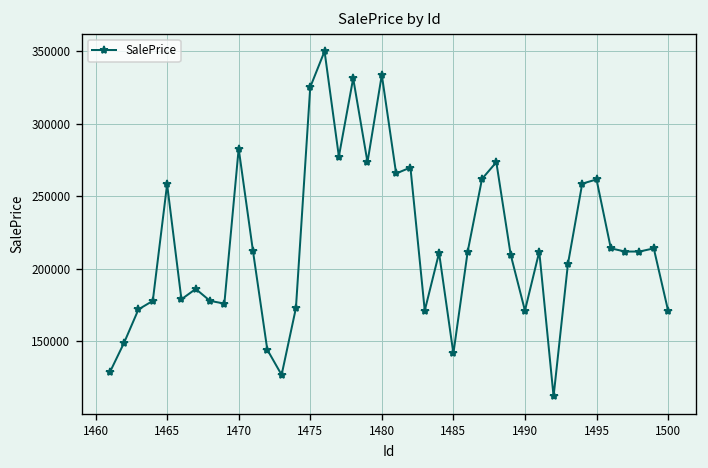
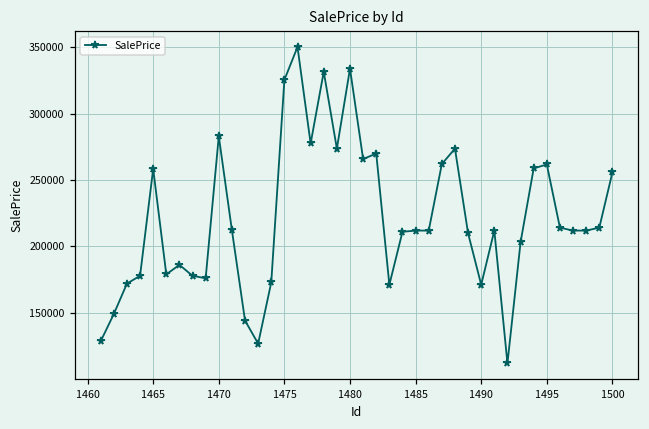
  {
    "1465": 258000,
    "1470": 283000,
    "1475": 325000,
    "1480": 334000,
-   "1485": 142000,
+   "1485": 212000,
    "1490": 171000,
    "1495": 262000,
-   "1500": 171000
+   "1500": 256000
  }
